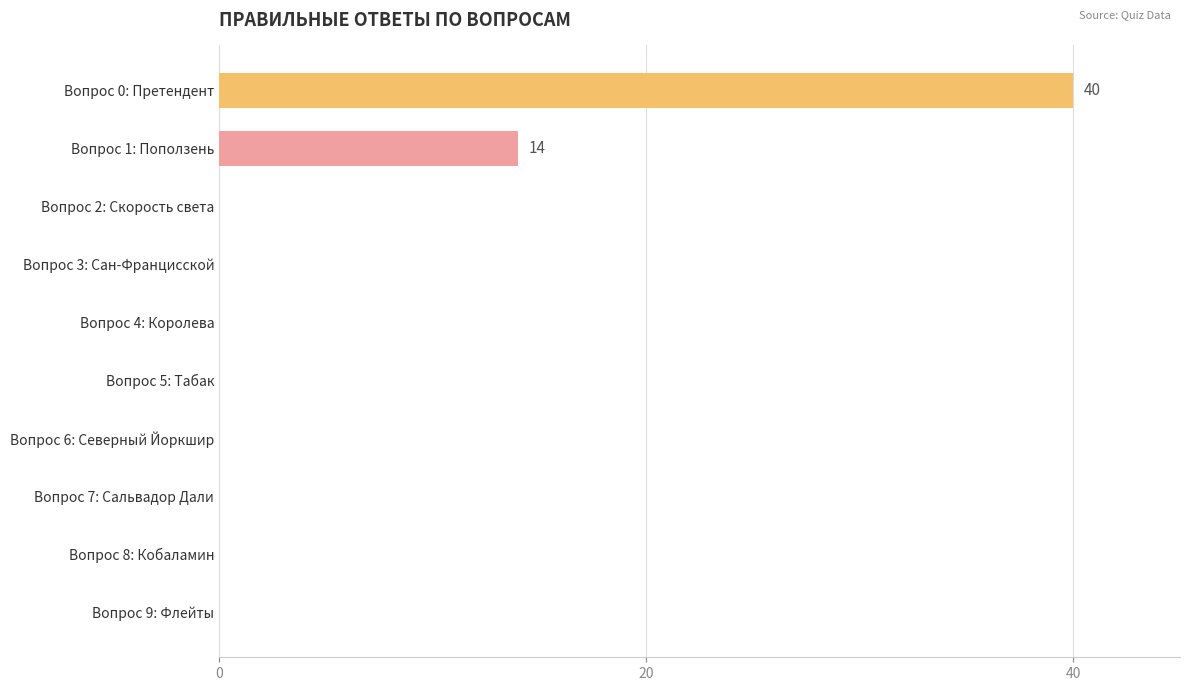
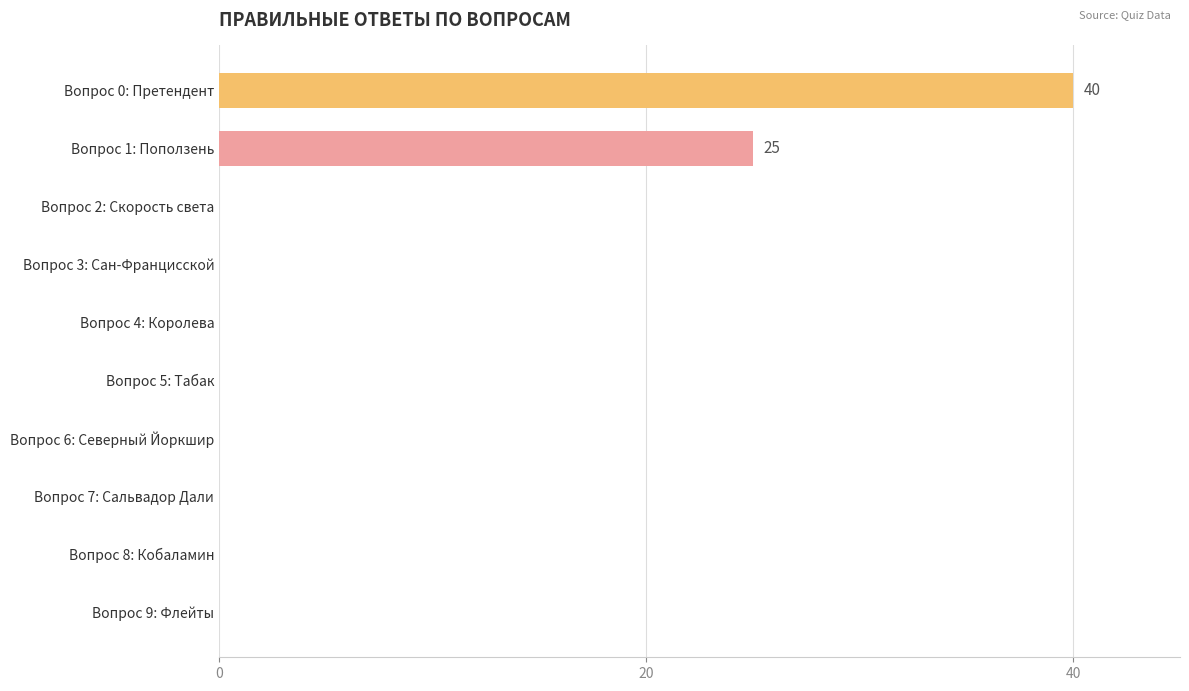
  {
    "Вопрос 0: Претендент": 40,
-   "Вопрос 1: Поползень": 14
+   "Вопрос 1: Поползень": 25
  }
